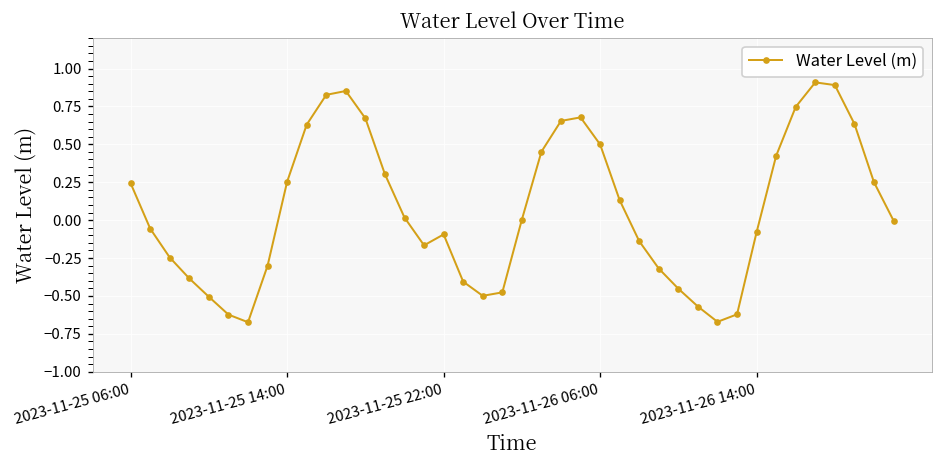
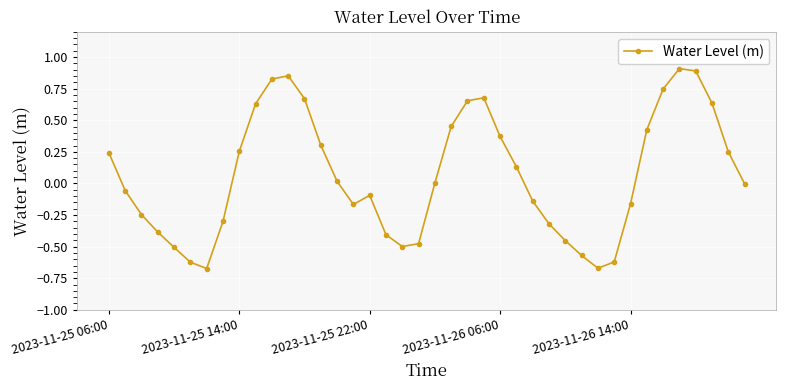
  {
    "2023-11-25 06:00": 0.24,
    "2023-11-25 14:00": 0.25,
    "2023-11-25 22:00": -0.09,
-   "2023-11-26 06:00": 0.50,
-   "2023-11-26 14:00": -0.08
+   "2023-11-26 06:00": 0.37,
+   "2023-11-26 14:00": -0.16
  }
